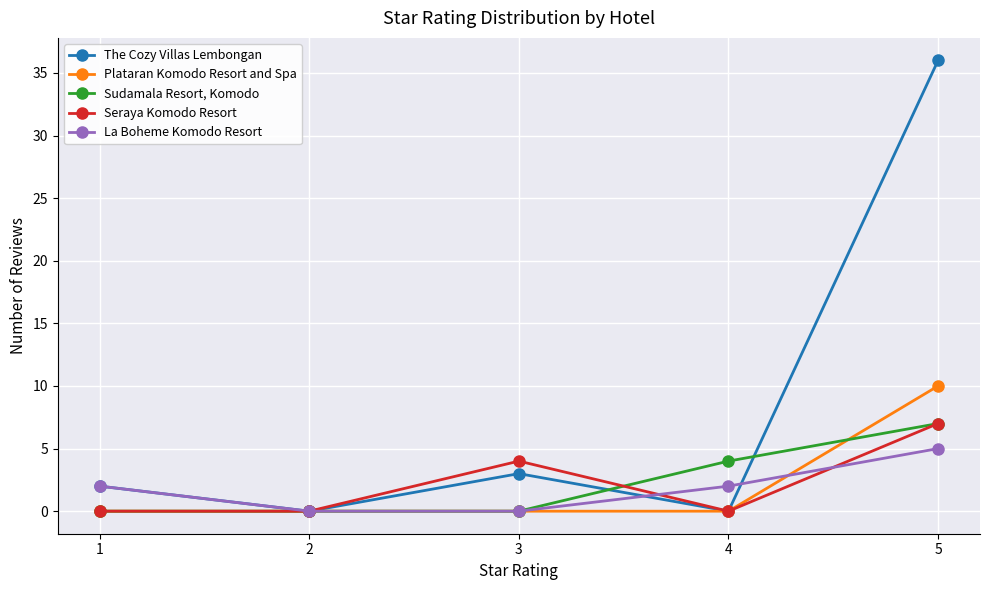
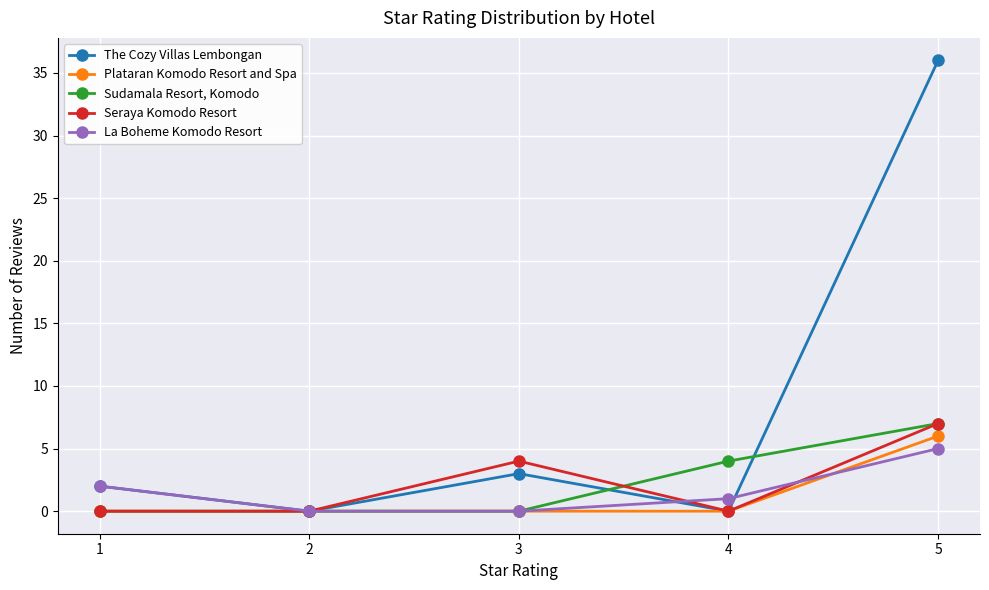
  {
    "The Cozy Villas Lembongan": {
      "3": 3,
      "5": 36
    },
    "Plataran Komodo Resort and Spa": {
-     "5": 10
+     "5": 6
    },
    "Sudamala Resort, Komodo": {
      "4": 4
    },
    "Seraya Komodo Resort": {
      "3": 4
    },
    "La Boheme Komodo Resort": {
-     "4": 2,
+     "4": 1,
      "5": 5
    }
  }
